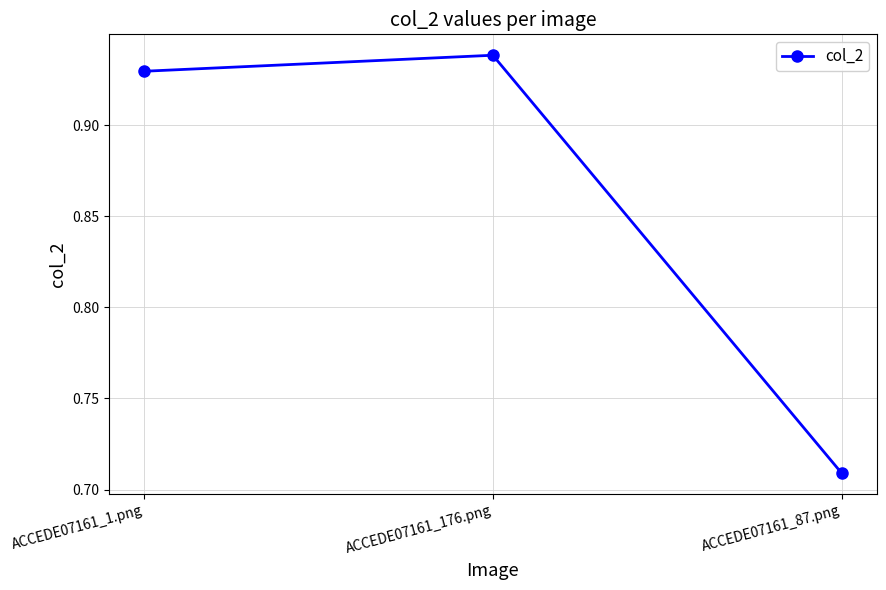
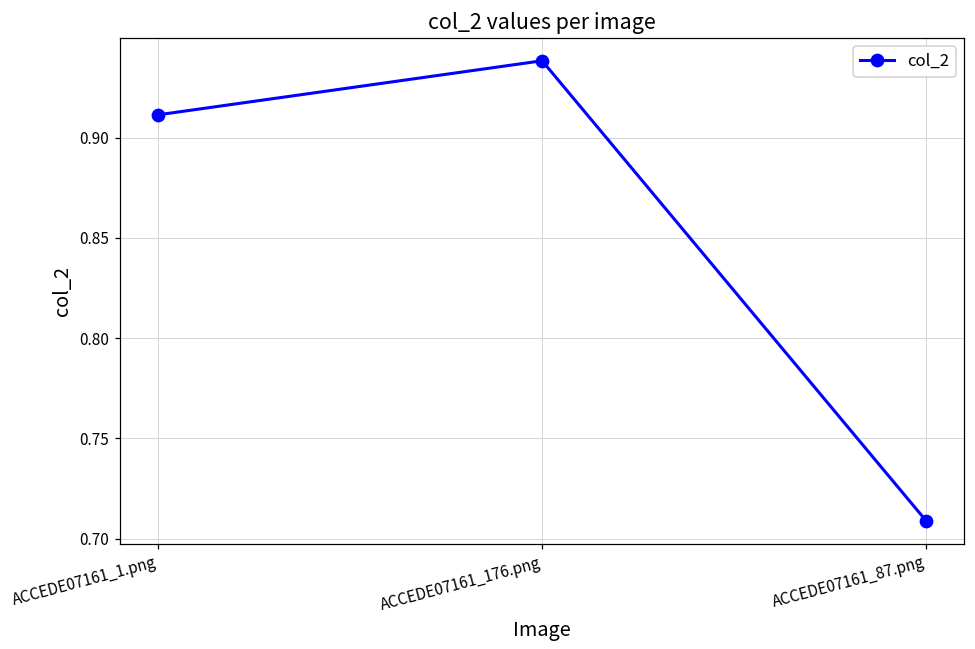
  {
-   "ACCEDE07161_1.png": 0.930,
+   "ACCEDE07161_1.png": 0.911,
    "ACCEDE07161_176.png": 0.938,
    "ACCEDE07161_87.png": 0.709
  }
